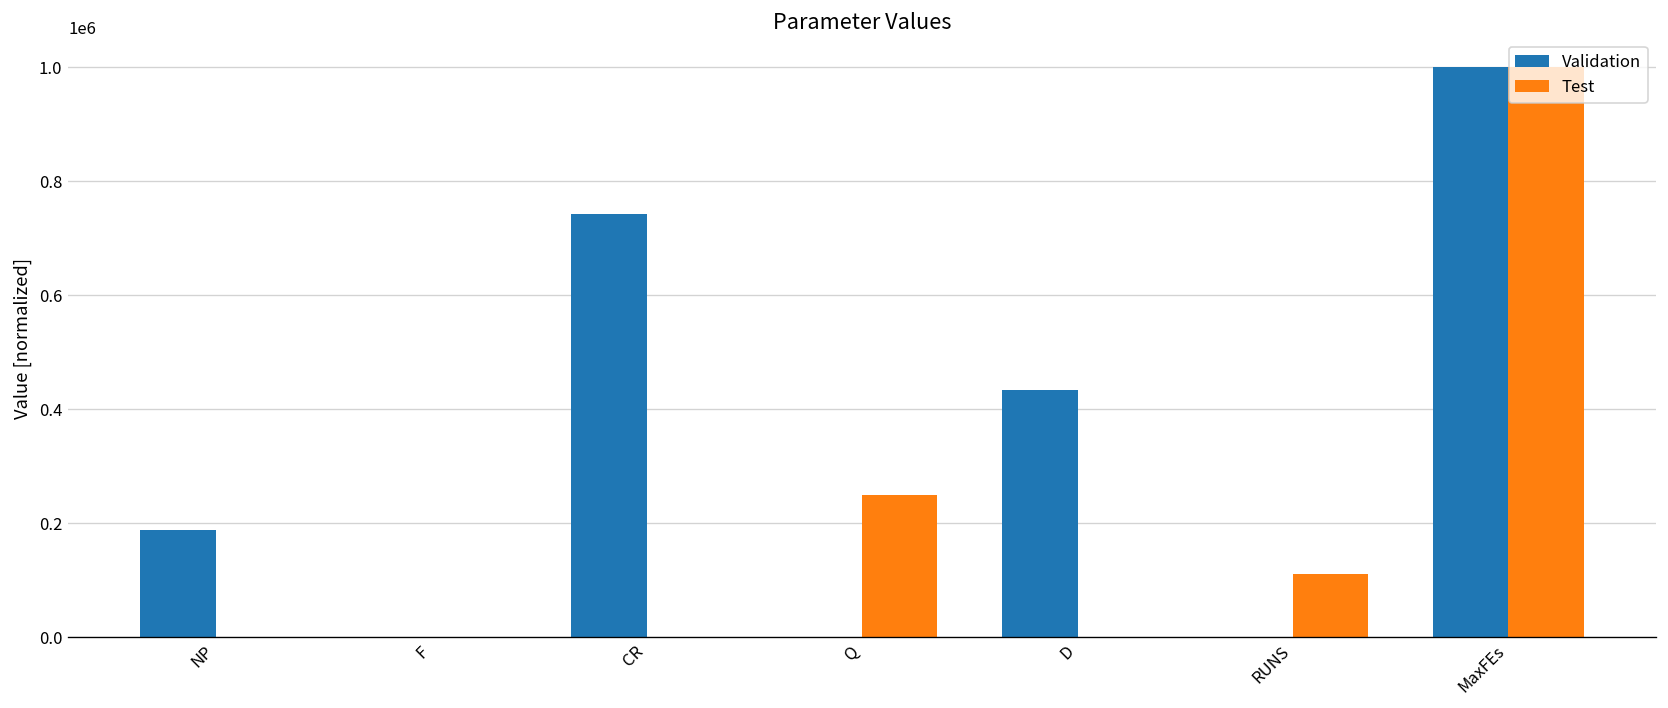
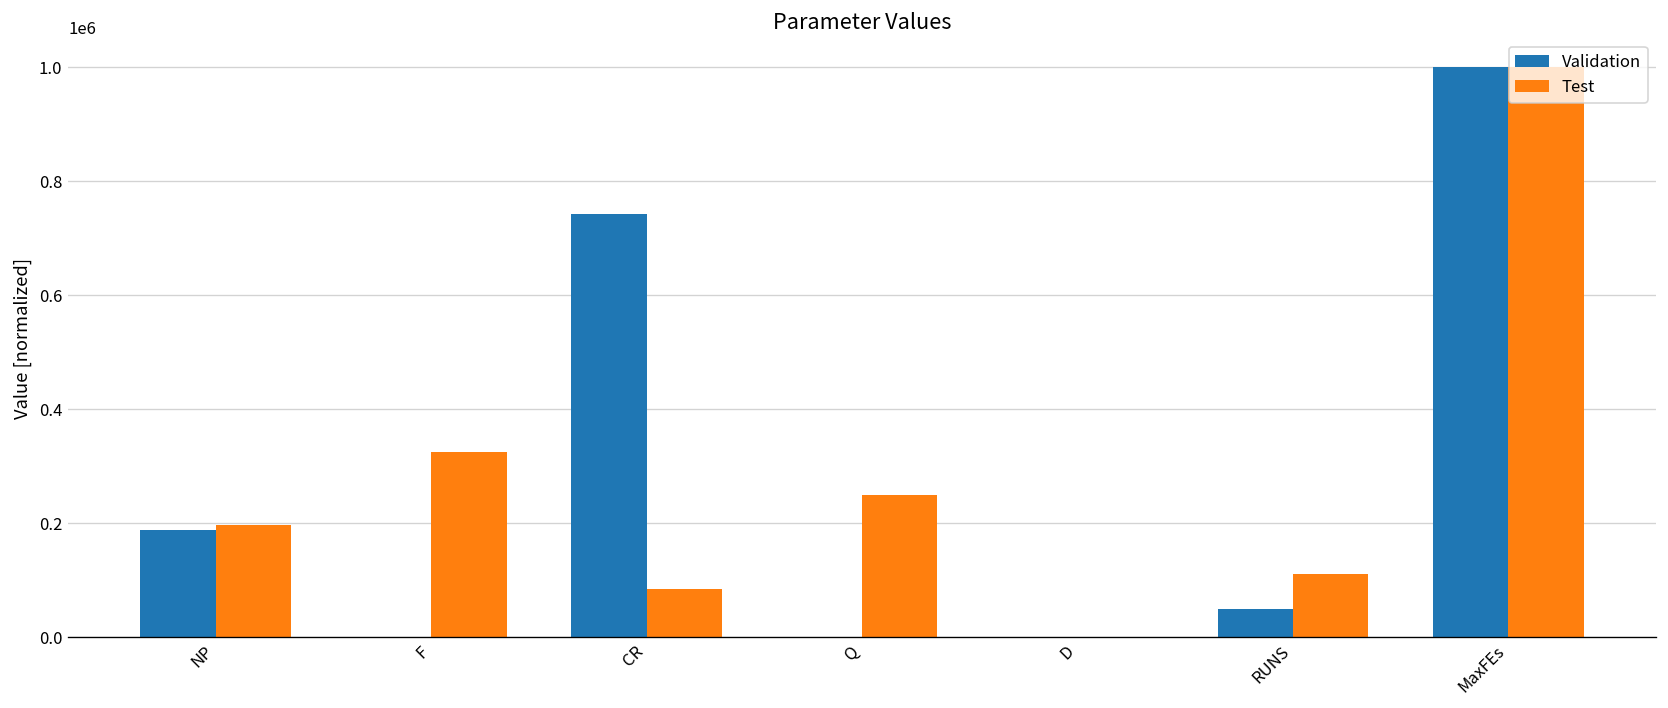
  {
    "Validation": {
      "NP": 190000,
      "CR": 740000,
-     "D": 430000,
-     "RUNS": 0,
+     "D": 0,
+     "RUNS": 50000,
      "MaxFEs": 1000000
    },
    "Test": {
-     "NP": 0,
-     "F": 0,
-     "CR": 0,
+     "NP": 200000,
+     "F": 330000,
+     "CR": 80000,
      "Q": 250000,
      "RUNS": 110000
    }
  }
